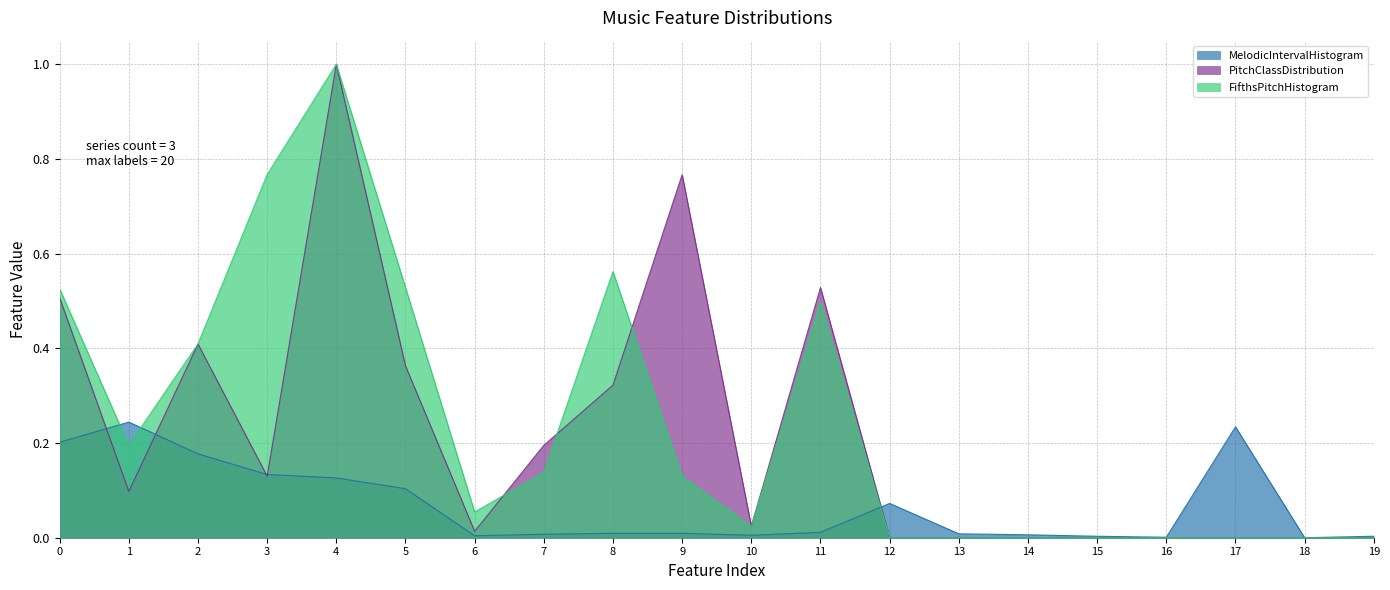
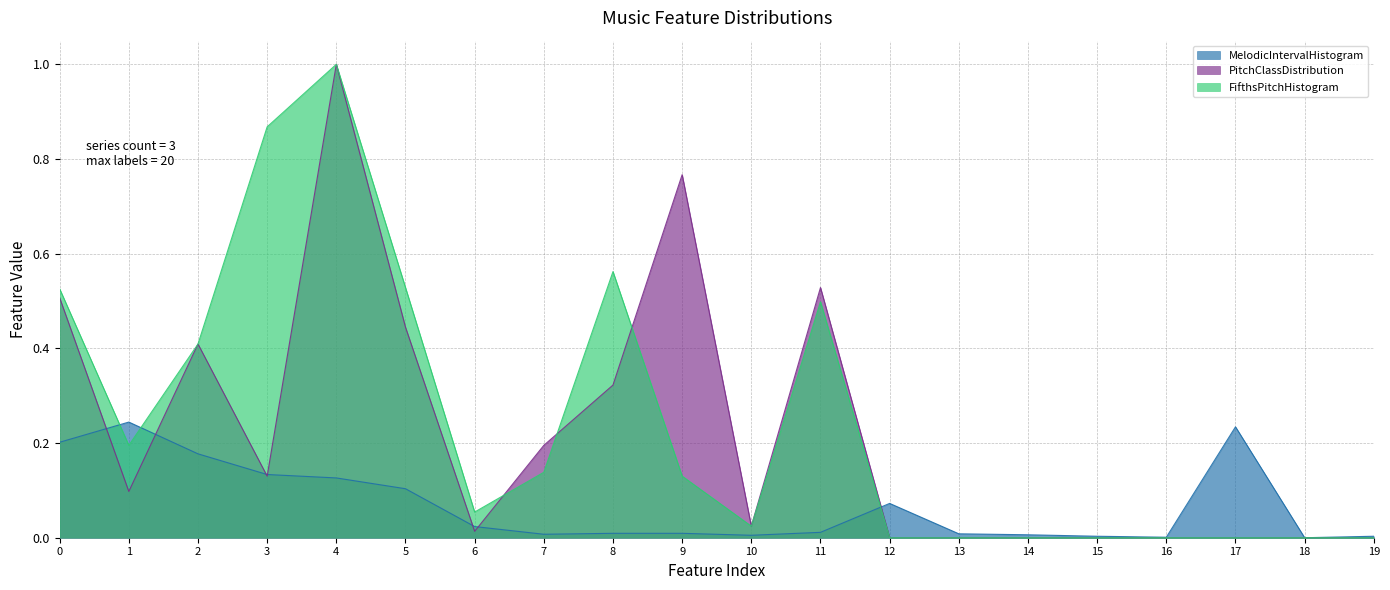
  {
    "MelodicIntervalHistogram": {
      "0": 0.20,
      "1": 0.24,
      "2": 0.18,
      "4": 0.13,
      "5": 0.10,
-     "6": 0.00,
+     "6": 0.02,
      "7": 0.01,
      "8": 0.01,
      "9": 0.01,
      "10": 0.01,
      "11": 0.01,
      "12": 0.07,
      "13": 0.01,
      "14": 0.01,
      "17": 0.23
    },
    "PitchClassDistribution": {
      "0": 0.51,
      "1": 0.10,
-     "5": 0.36,
+     "5": 0.44,
      "6": 0.01,
      "7": 0.20,
      "8": 0.32,
      "9": 0.77,
      "11": 0.53
    },
    "FifthsPitchHistogram": {
      "0": 0.53,
      "1": 0.20,
-     "3": 0.77,
+     "3": 0.87,
      "5": 0.53,
      "6": 0.05,
      "7": 0.14,
      "8": 0.56,
      "9": 0.13,
      "11": 0.50
    }
  }
